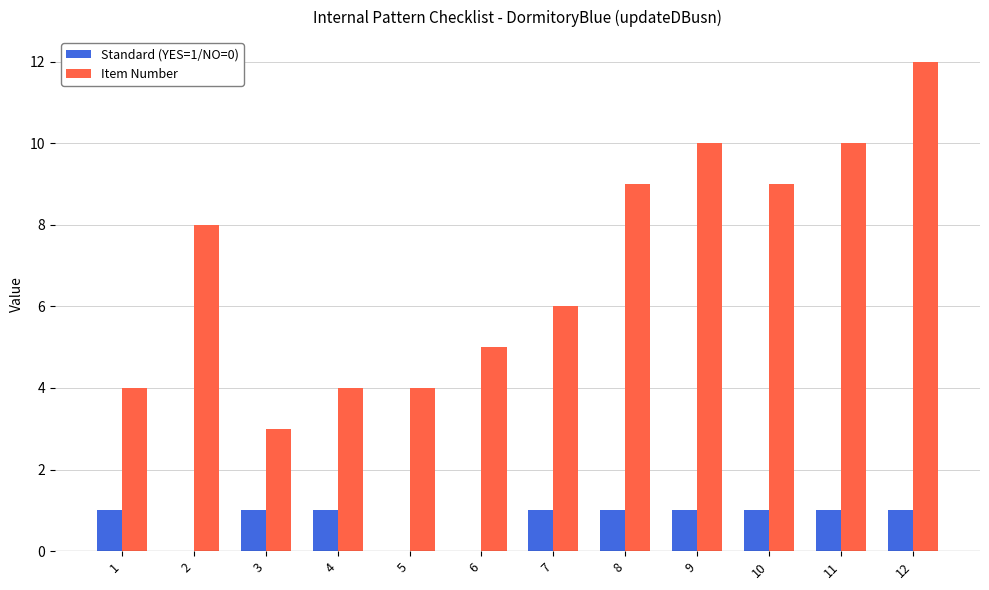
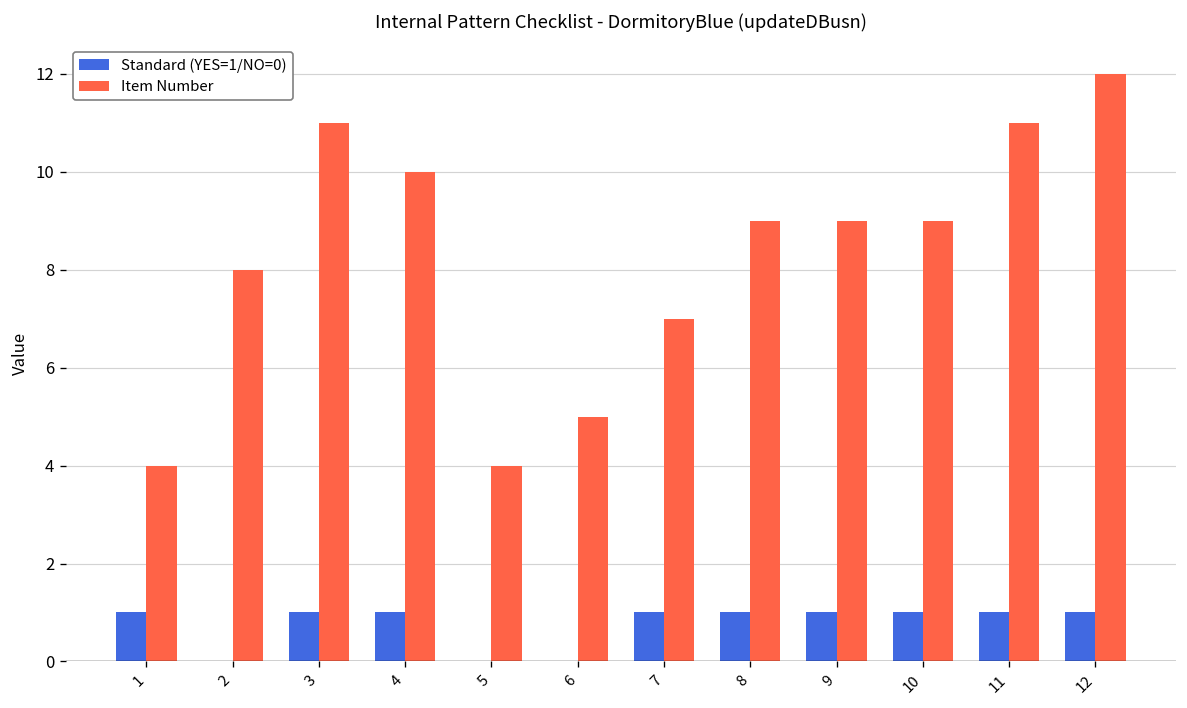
  {
    "Standard (YES=1/NO=0)": {
      "1": 1,
      "2": 0,
      "3": 1,
      "4": 1,
      "5": 0,
      "6": 0,
      "7": 1,
      "8": 1,
      "9": 1,
      "10": 1,
      "11": 1,
      "12": 1
    },
    "Item Number": {
      "1": 4,
      "2": 8,
-     "3": 3,
-     "4": 4,
+     "3": 11,
+     "4": 10,
      "5": 4,
      "6": 5,
-     "7": 6,
+     "7": 7,
      "8": 9,
-     "9": 10,
+     "9": 9,
      "10": 9,
-     "11": 10,
+     "11": 11,
      "12": 12
    }
  }
